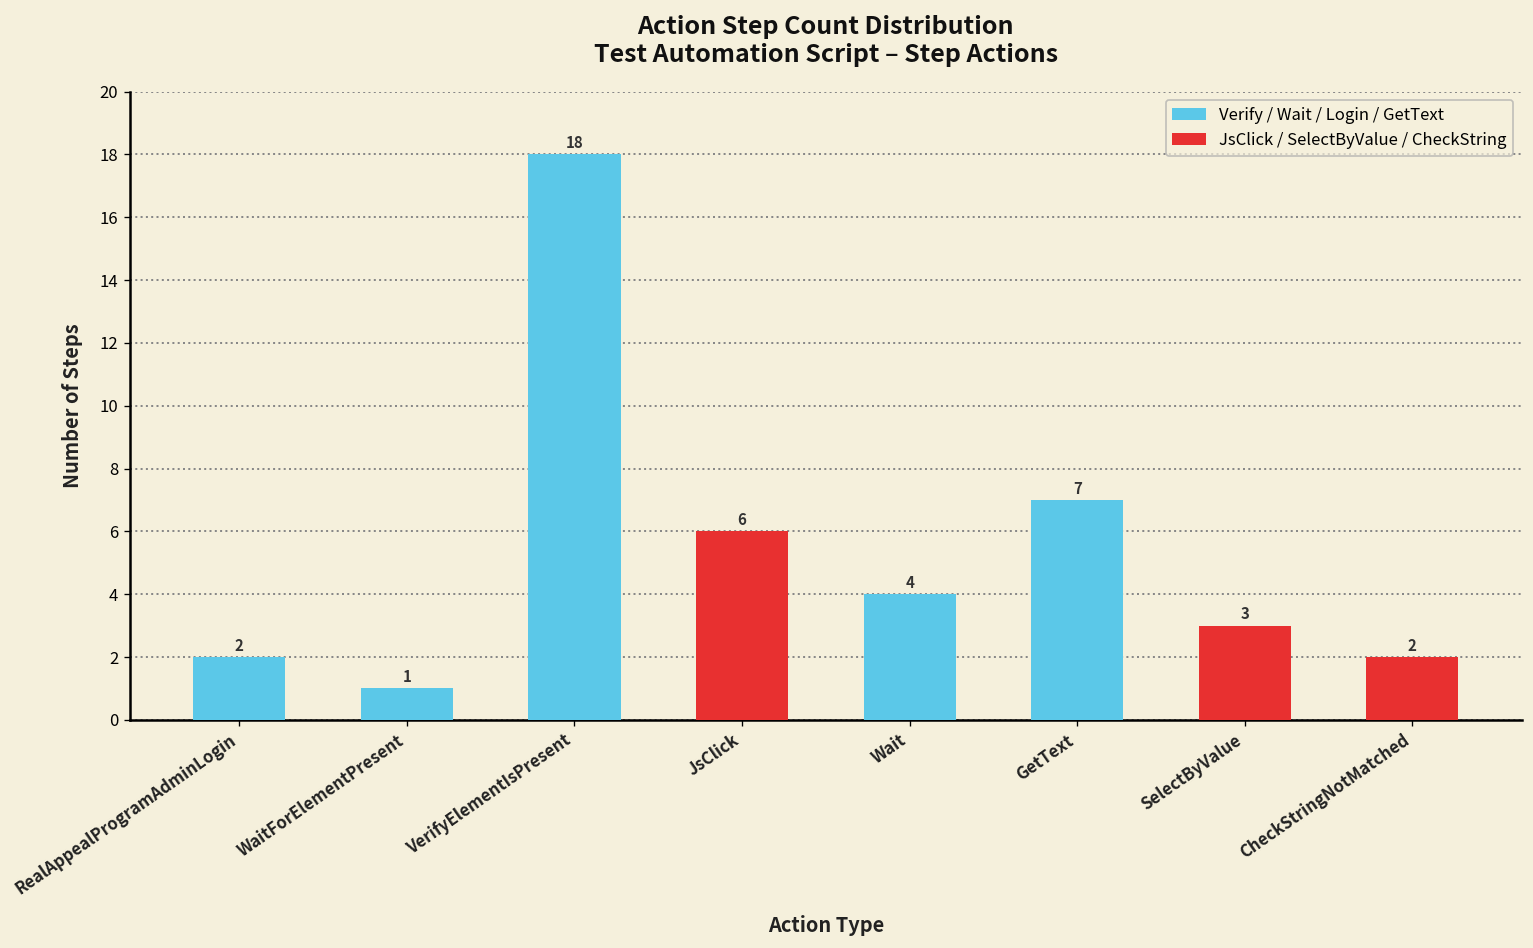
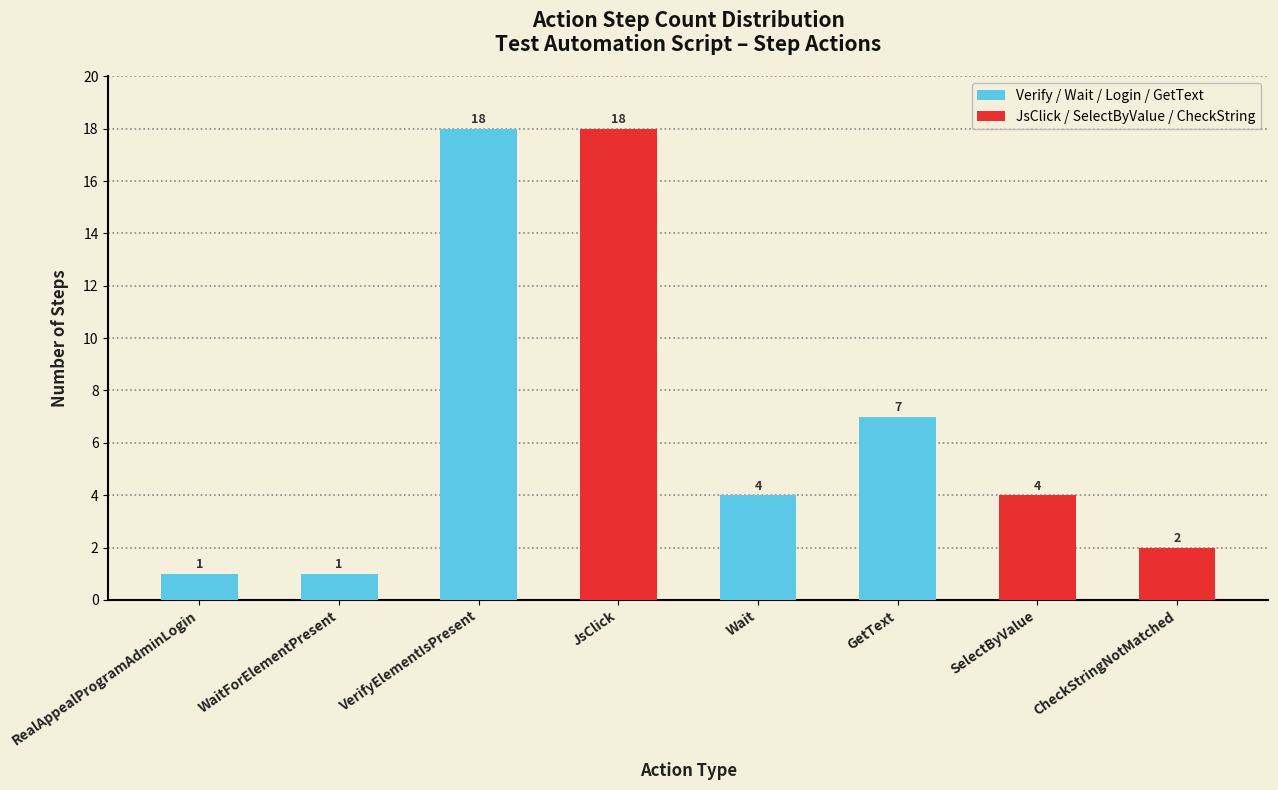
  {
-   "RealAppealProgramAdminLogin": 2,
+   "RealAppealProgramAdminLogin": 1,
    "WaitForElementPresent": 1,
    "VerifyElementIsPresent": 18,
-   "JsClick": 6,
+   "JsClick": 18,
    "Wait": 4,
    "GetText": 7,
-   "SelectByValue": 3,
+   "SelectByValue": 4,
    "CheckStringNotMatched": 2
  }
